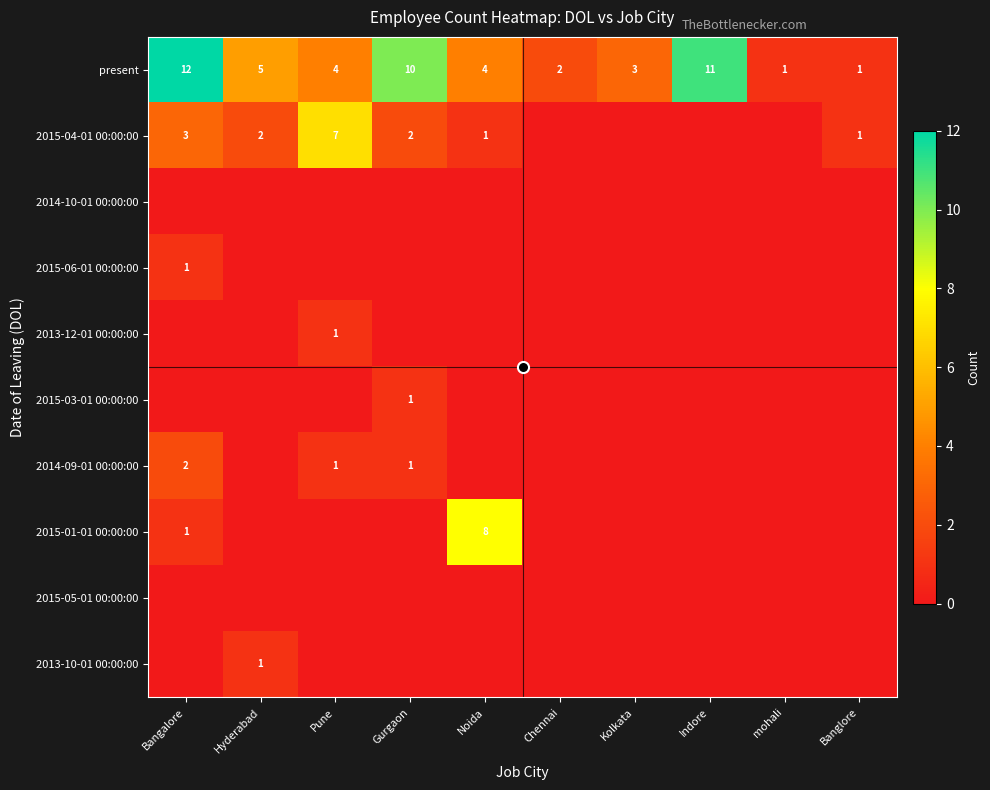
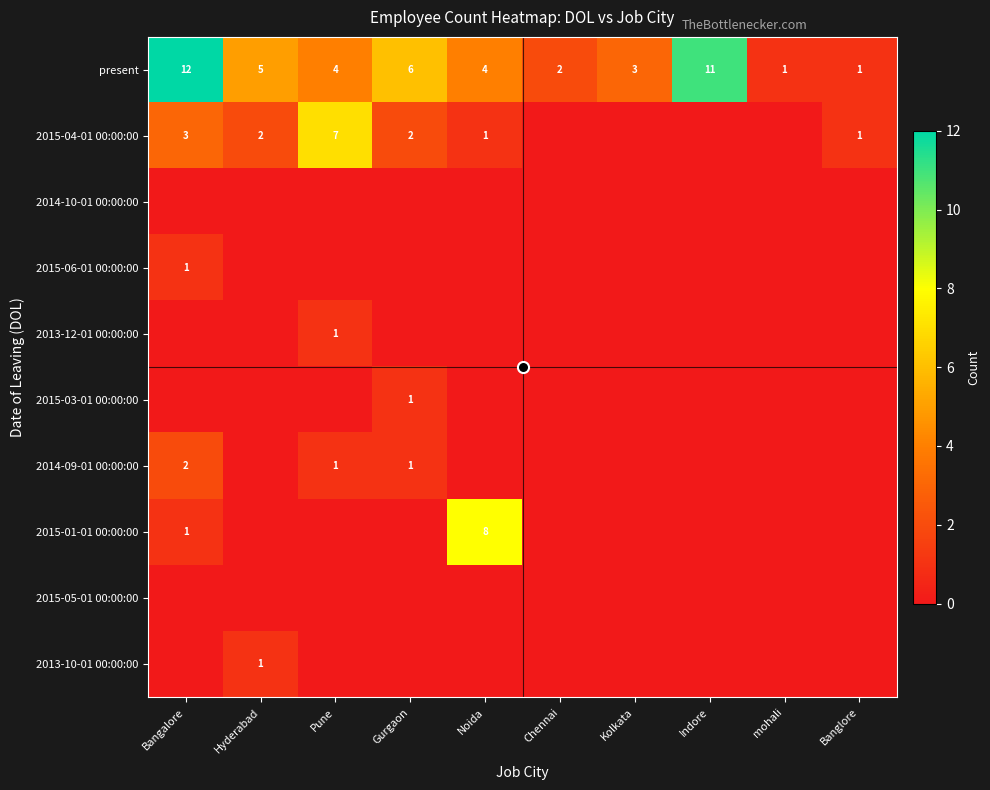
  {
    "present": {
      "Bangalore": 12,
      "Hyderabad": 5,
      "Pune": 4,
-     "Gurgaon": 10,
+     "Gurgaon": 6,
      "Noida": 4,
      "Chennai": 2,
      "Kolkata": 3,
      "Indore": 11,
      "mohali": 1,
      "Banglore": 1
    },
    "2015-04-01 00:00:00": {
      "Bangalore": 3,
      "Hyderabad": 2,
      "Pune": 7,
      "Gurgaon": 2,
      "Noida": 1,
      "Banglore": 1
    },
    "2015-06-01 00:00:00": {
      "Bangalore": 1
    },
    "2013-12-01 00:00:00": {
      "Pune": 1
    },
    "2015-03-01 00:00:00": {
      "Gurgaon": 1
    },
    "2014-09-01 00:00:00": {
      "Bangalore": 2,
      "Pune": 1,
      "Gurgaon": 1
    },
    "2015-01-01 00:00:00": {
      "Bangalore": 1,
      "Noida": 8
    },
    "2013-10-01 00:00:00": {
      "Hyderabad": 1
    }
  }
